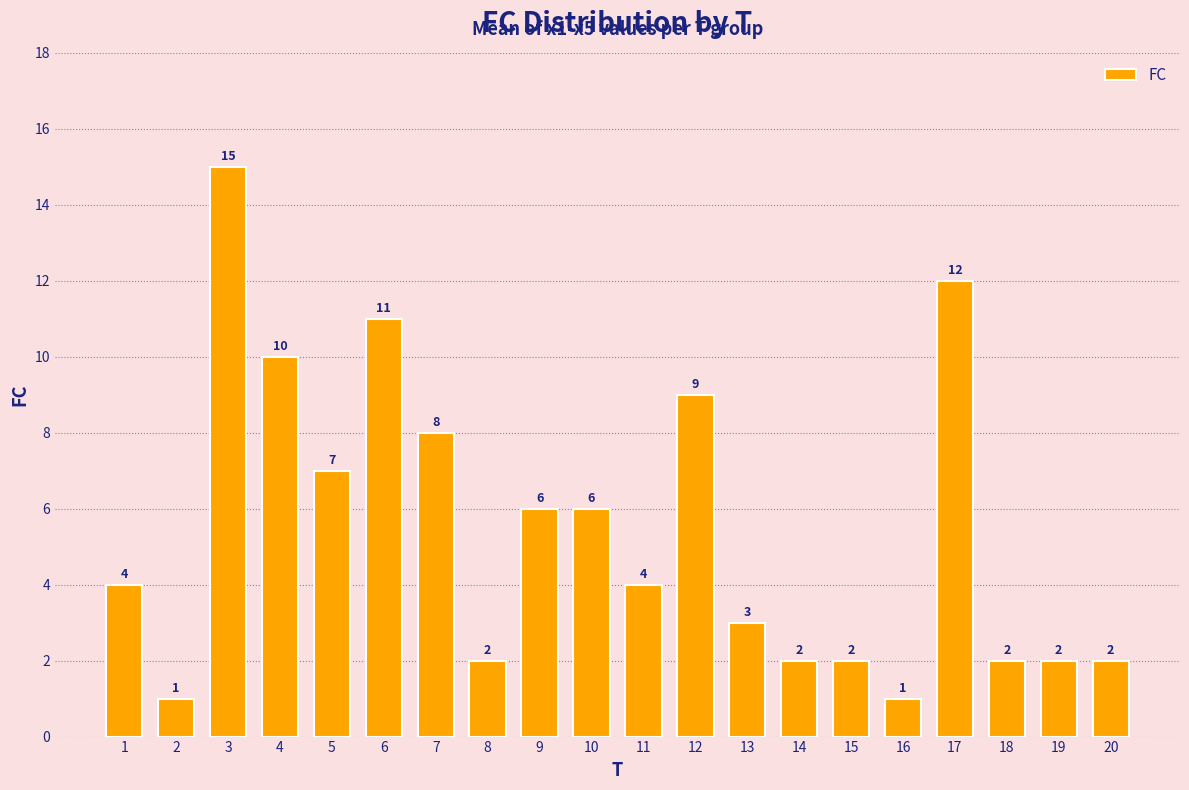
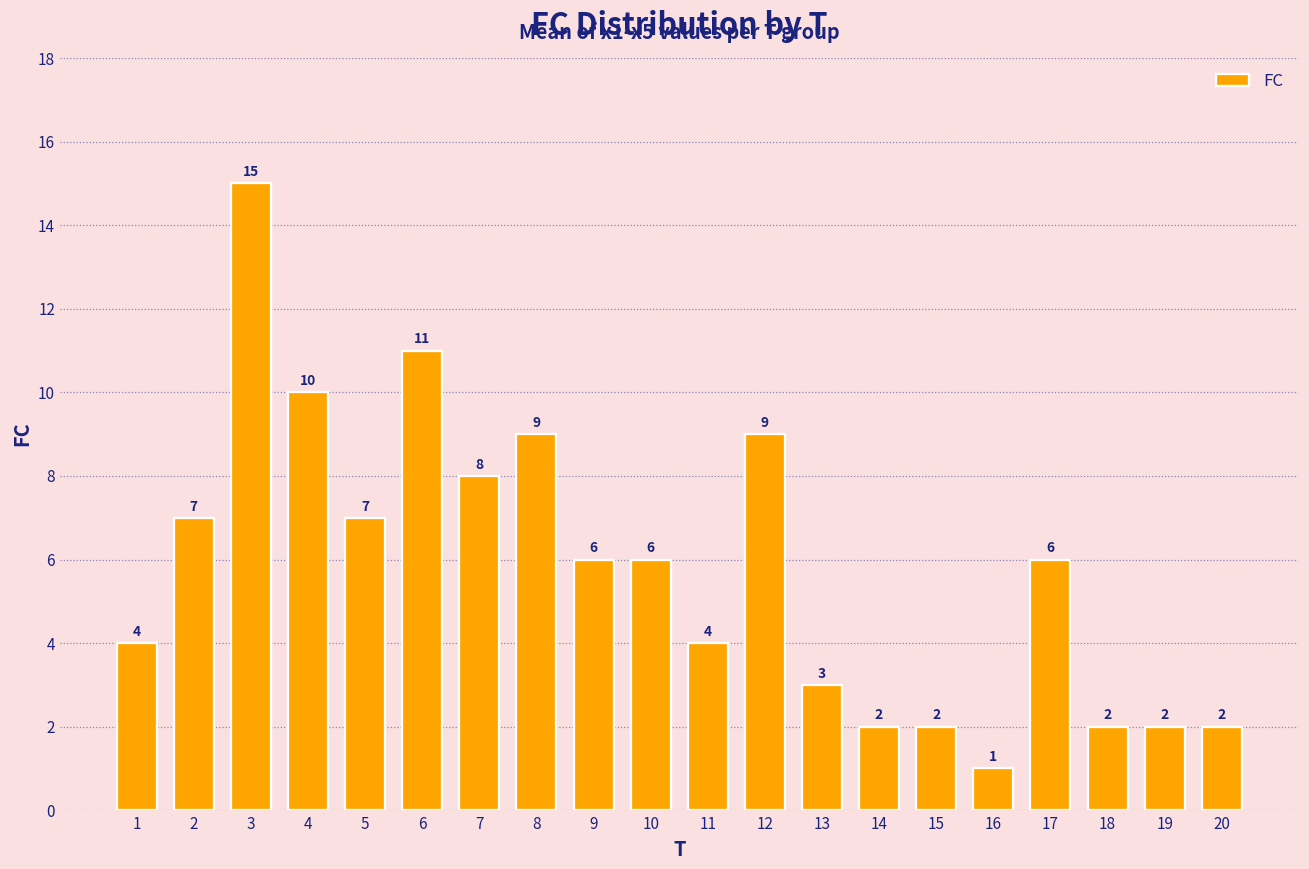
  {
    "1": 4,
-   "2": 1,
+   "2": 7,
    "3": 15,
    "4": 10,
    "5": 7,
    "6": 11,
    "7": 8,
-   "8": 2,
+   "8": 9,
    "9": 6,
    "10": 6,
    "11": 4,
    "12": 9,
    "13": 3,
    "14": 2,
    "15": 2,
    "16": 1,
-   "17": 12,
+   "17": 6,
    "18": 2,
    "19": 2,
    "20": 2
  }
